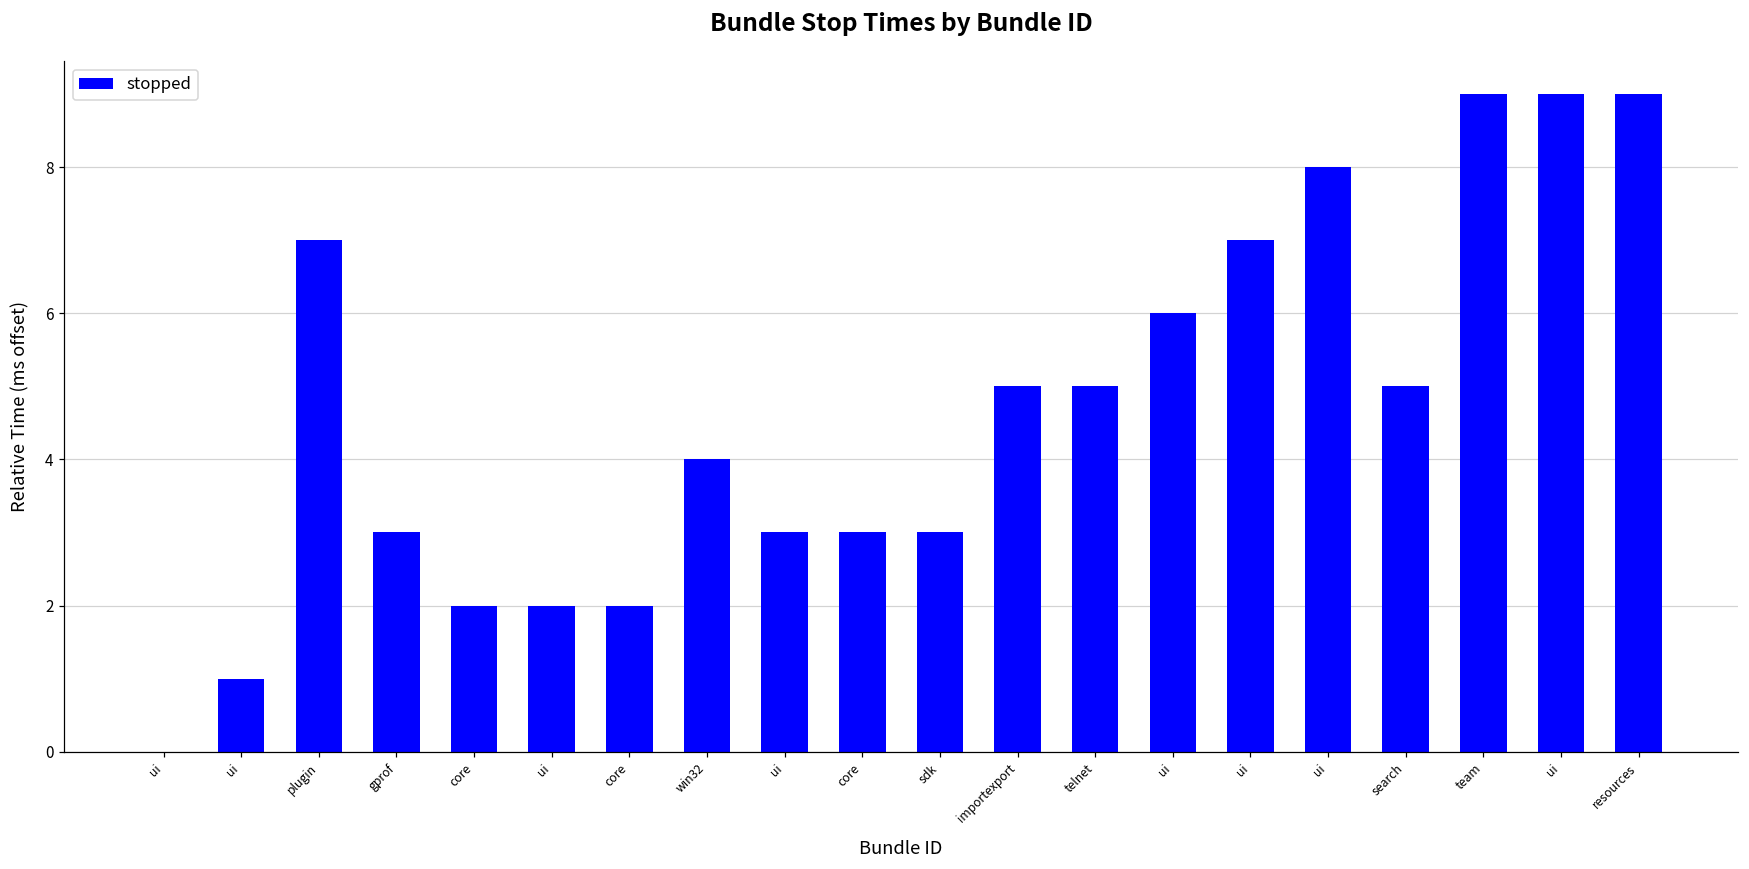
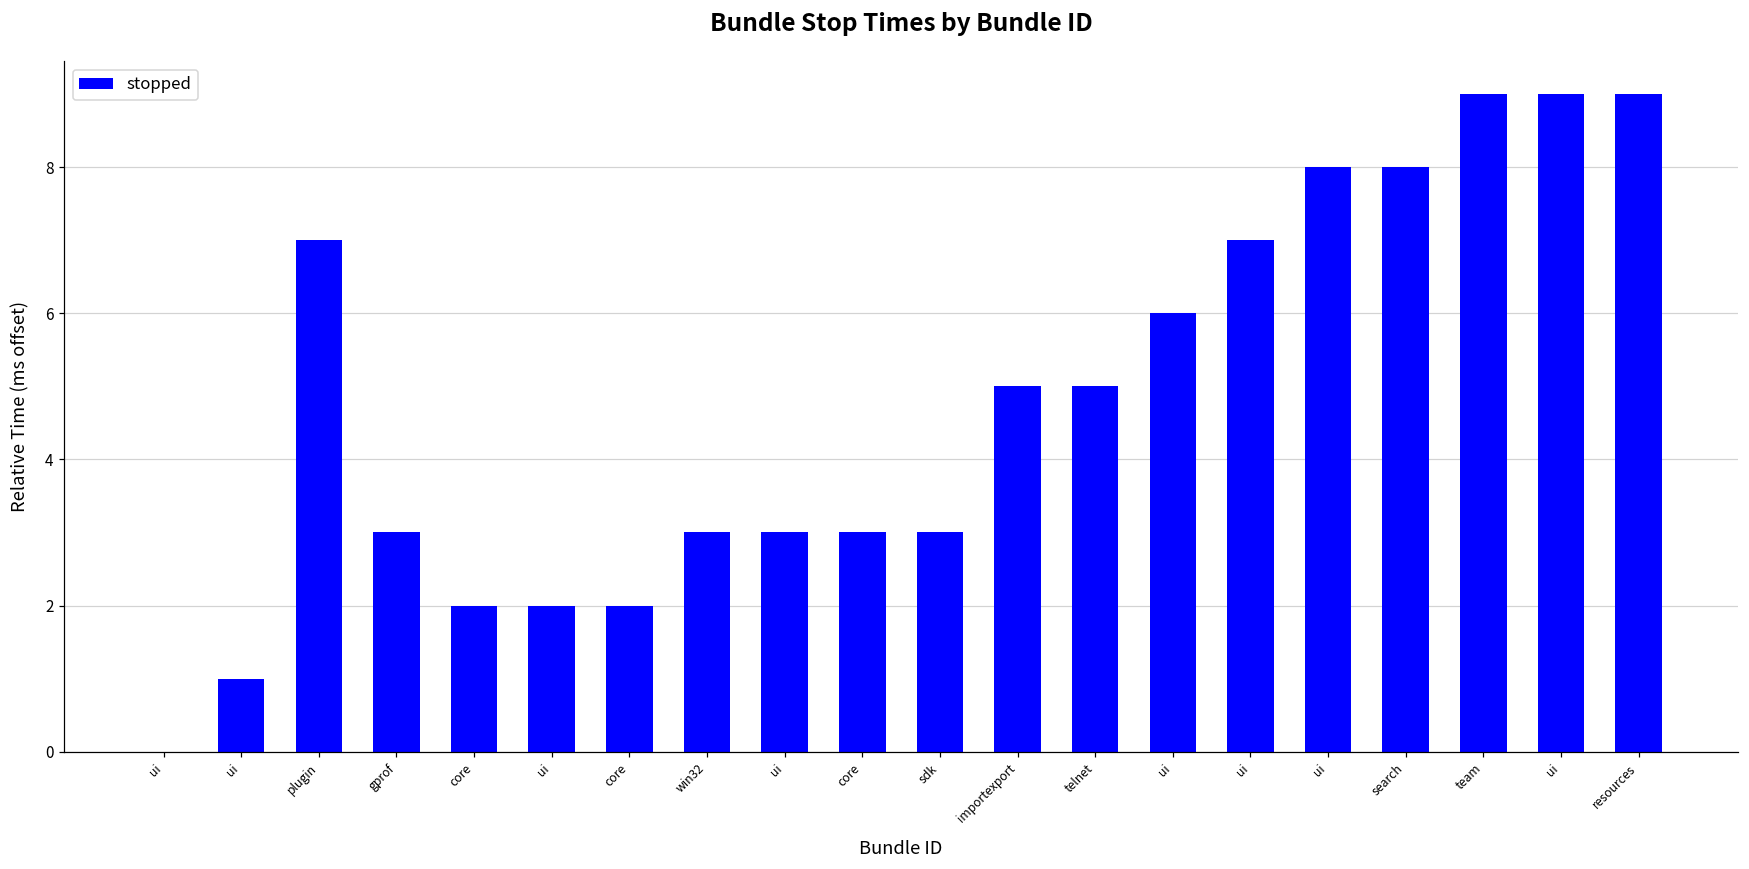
  {
    "plugin": 7.0,
    "gprof": 3.0,
-   "win32": 4.0,
+   "win32": 3.0,
    "sdk": 3.0,
    "importexport": 5.0,
    "telnet": 5.0,
-   "search": 5.0,
+   "search": 8.0,
    "team": 9.0,
    "resources": 9.0
  }
